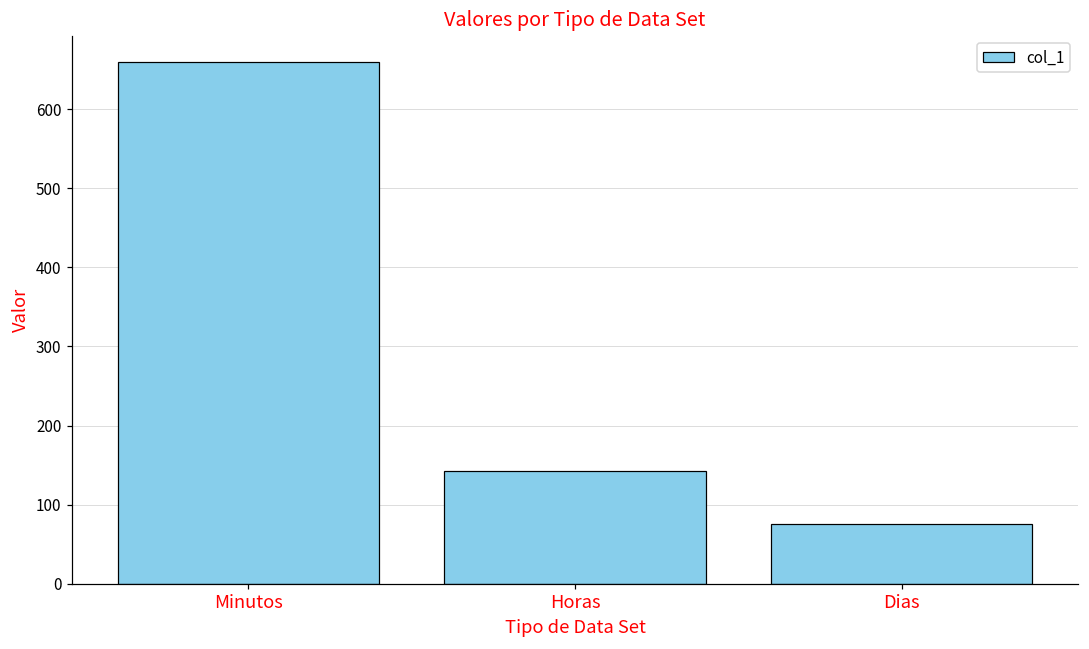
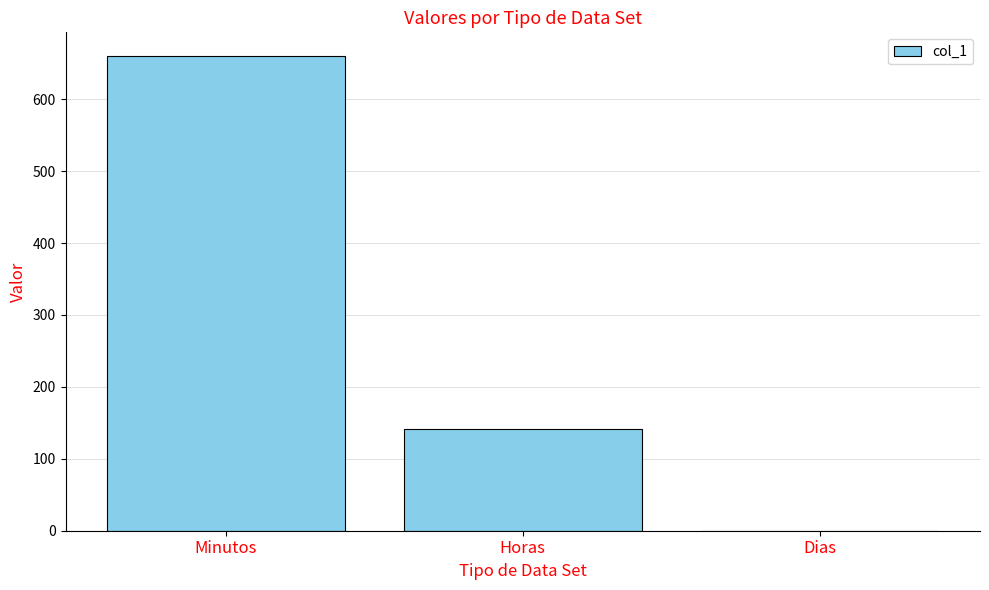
  {
    "Minutos": 660,
    "Horas": 140,
-   "Dias": 80
+   "Dias": 0
  }
